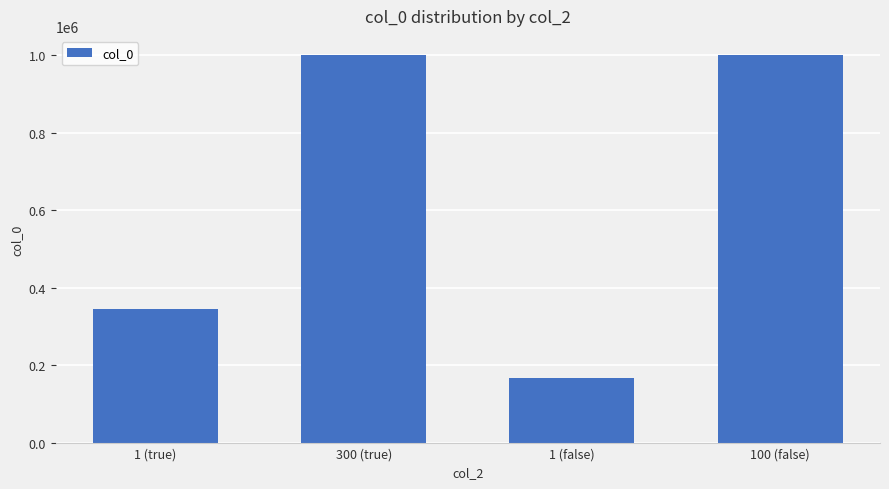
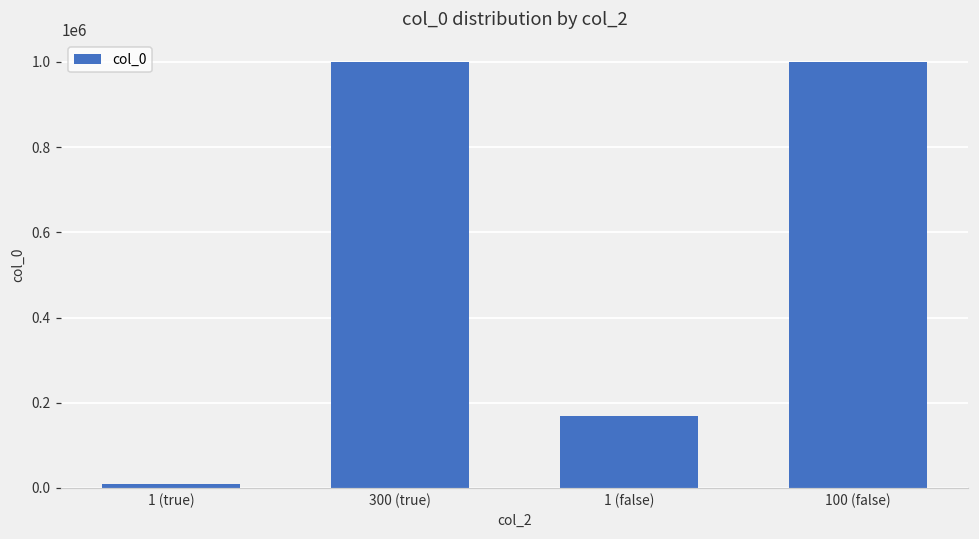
  {
-   "1 (true)": 350000,
+   "1 (true)": 10000,
    "300 (true)": 1000000,
    "1 (false)": 170000,
    "100 (false)": 1000000
  }
